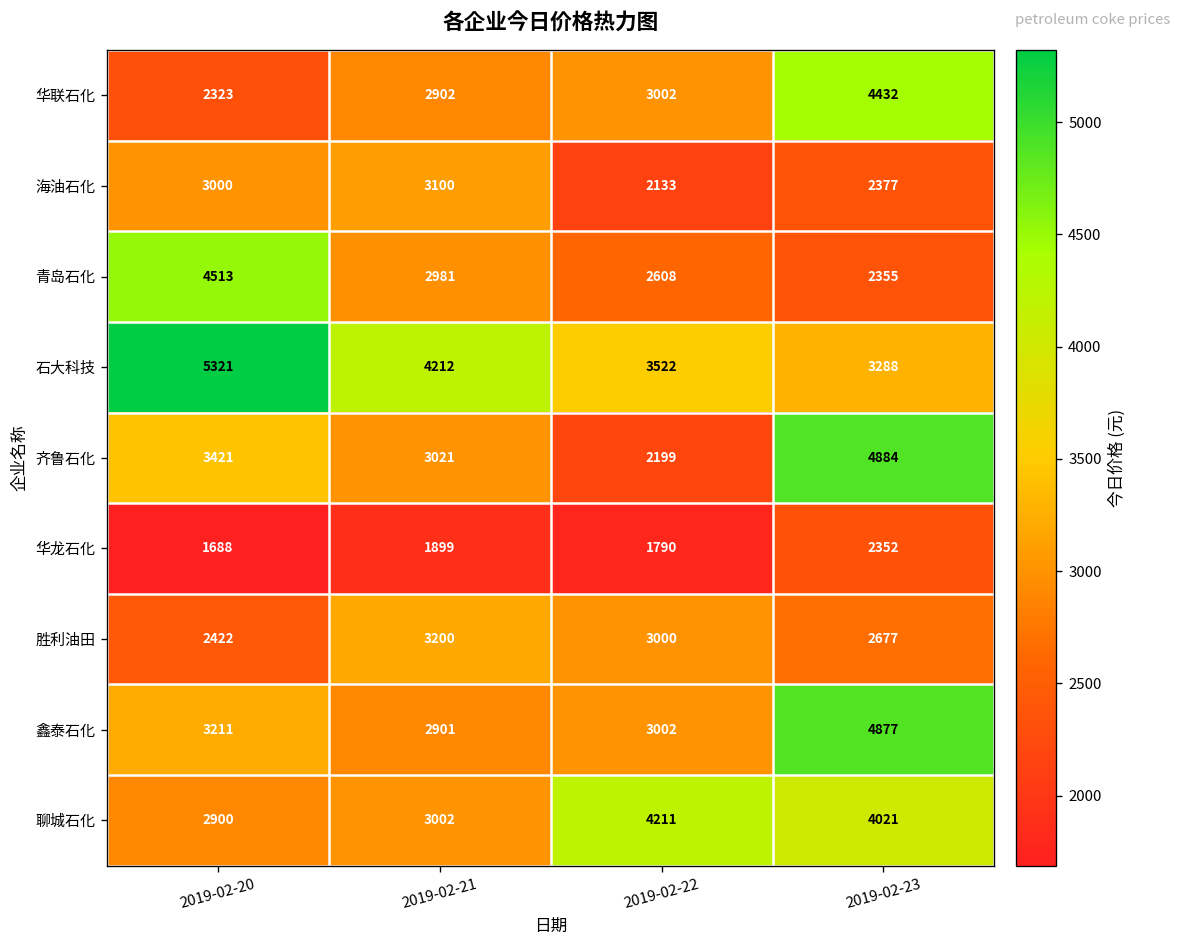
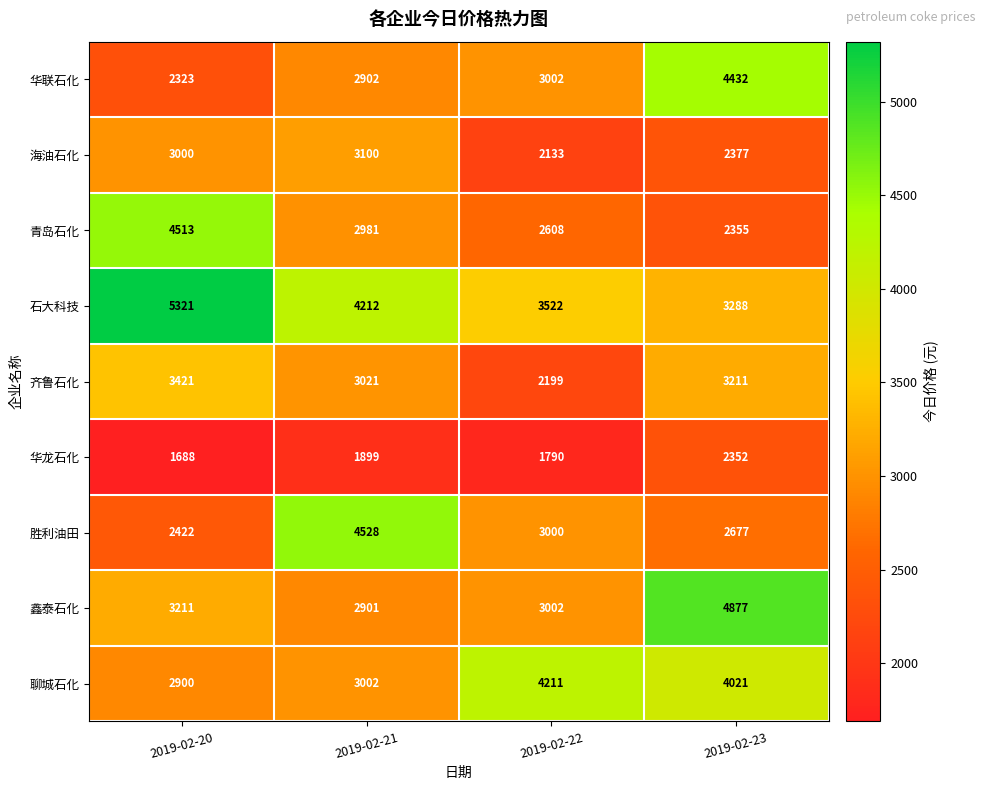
  {
    "华联石化": {
      "2019-02-20": 2323,
      "2019-02-21": 2902,
      "2019-02-22": 3002,
      "2019-02-23": 4432
    },
    "海油石化": {
      "2019-02-20": 3000,
      "2019-02-21": 3100,
      "2019-02-22": 2133,
      "2019-02-23": 2377
    },
    "青岛石化": {
      "2019-02-20": 4513,
      "2019-02-21": 2981,
      "2019-02-22": 2608,
      "2019-02-23": 2355
    },
    "石大科技": {
      "2019-02-20": 5321,
      "2019-02-21": 4212,
      "2019-02-22": 3522,
      "2019-02-23": 3288
    },
    "齐鲁石化": {
      "2019-02-20": 3421,
      "2019-02-21": 3021,
      "2019-02-22": 2199,
-     "2019-02-23": 4884
+     "2019-02-23": 3211
    },
    "华龙石化": {
      "2019-02-20": 1688,
      "2019-02-21": 1899,
      "2019-02-22": 1790,
      "2019-02-23": 2352
    },
    "胜利油田": {
      "2019-02-20": 2422,
-     "2019-02-21": 3200,
+     "2019-02-21": 4528,
      "2019-02-22": 3000,
      "2019-02-23": 2677
    },
    "鑫泰石化": {
      "2019-02-20": 3211,
      "2019-02-21": 2901,
      "2019-02-22": 3002,
      "2019-02-23": 4877
    },
    "聊城石化": {
      "2019-02-20": 2900,
      "2019-02-21": 3002,
      "2019-02-22": 4211,
      "2019-02-23": 4021
    }
  }
